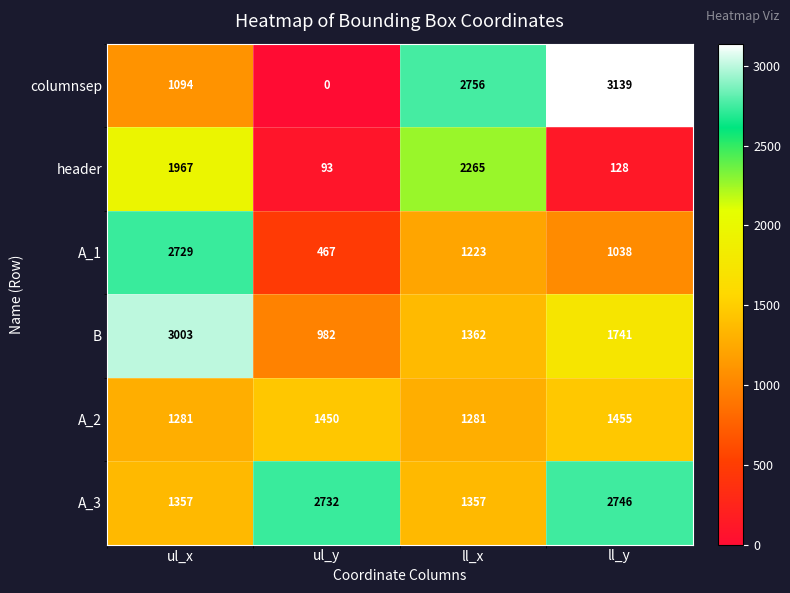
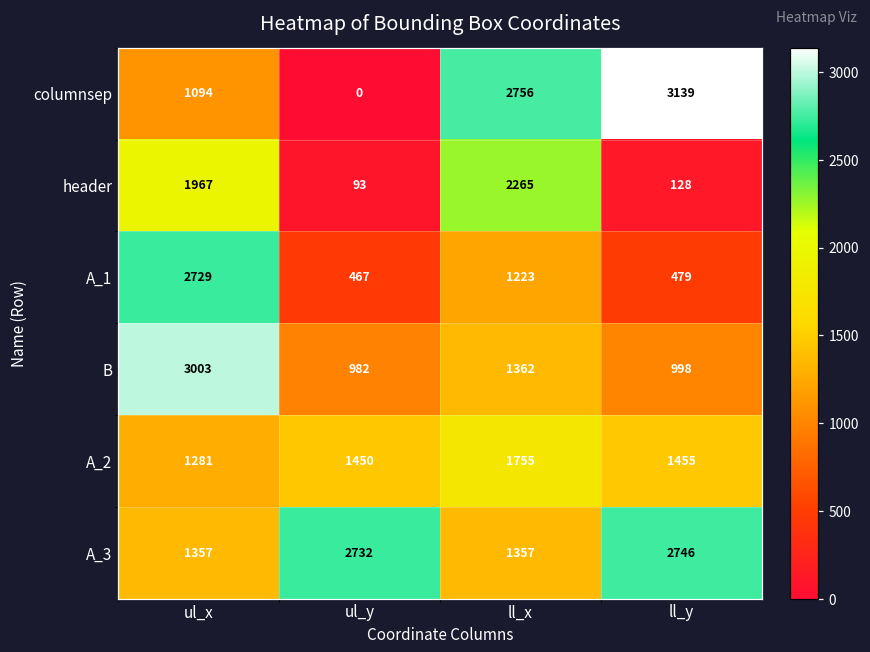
  {
    "columnsep": {
      "ul_x": 1094,
      "ul_y": 0,
      "ll_x": 2756,
      "ll_y": 3139
    },
    "header": {
      "ul_x": 1967,
      "ul_y": 93,
      "ll_x": 2265,
      "ll_y": 128
    },
    "A_1": {
      "ul_x": 2729,
      "ul_y": 467,
      "ll_x": 1223,
-     "ll_y": 1038
+     "ll_y": 479
    },
    "B": {
      "ul_x": 3003,
      "ul_y": 982,
      "ll_x": 1362,
-     "ll_y": 1741
+     "ll_y": 998
    },
    "A_2": {
      "ul_x": 1281,
      "ul_y": 1450,
-     "ll_x": 1281,
+     "ll_x": 1755,
      "ll_y": 1455
    },
    "A_3": {
      "ul_x": 1357,
      "ul_y": 2732,
      "ll_x": 1357,
      "ll_y": 2746
    }
  }
